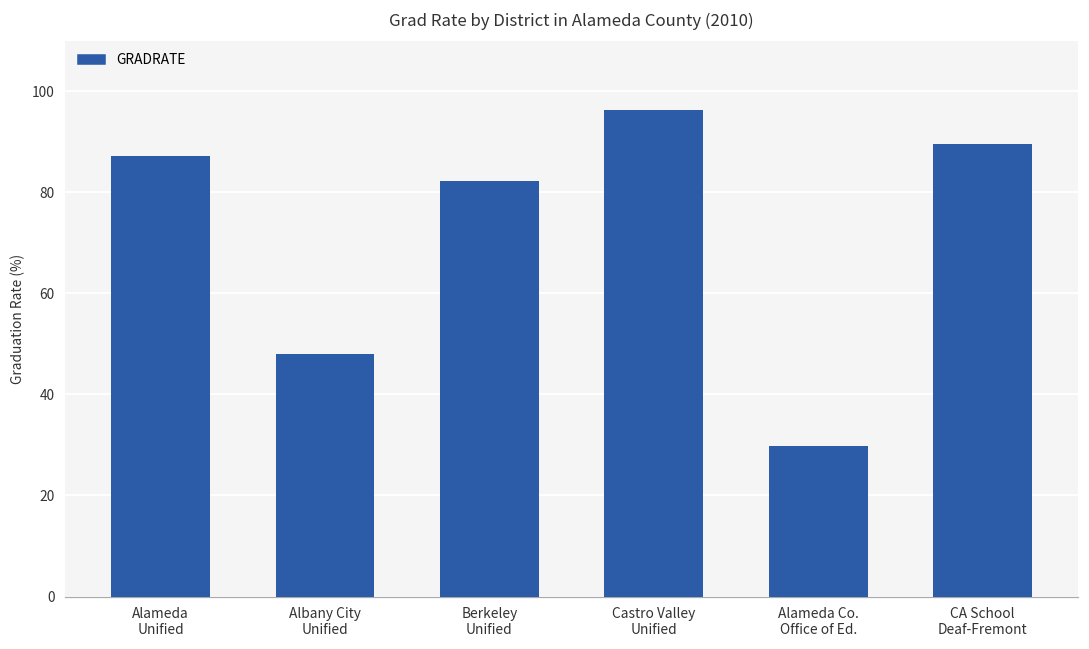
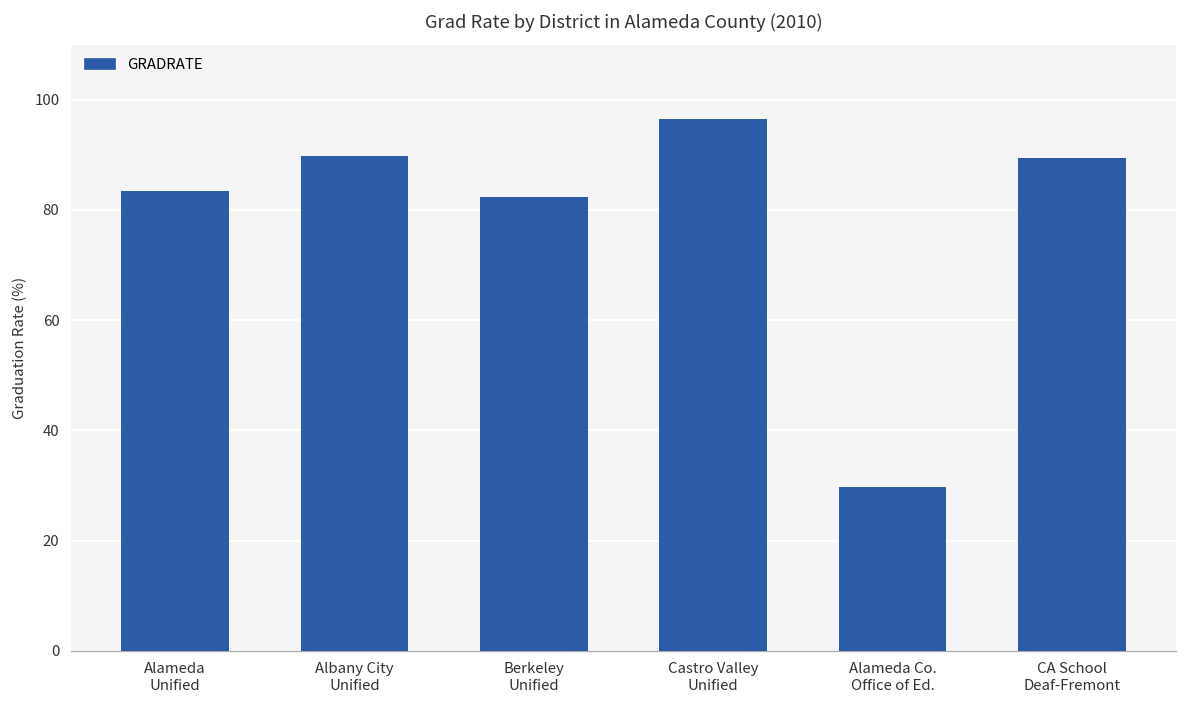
  {
-   "Alameda Unified": 87,
-   "Albany City Unified": 48,
+   "Alameda Unified": 84,
+   "Albany City Unified": 90,
    "Berkeley Unified": 82,
    "Castro Valley Unified": 96,
    "Alameda Co. Office of Ed.": 30,
    "CA School Deaf-Fremont": 90
  }
